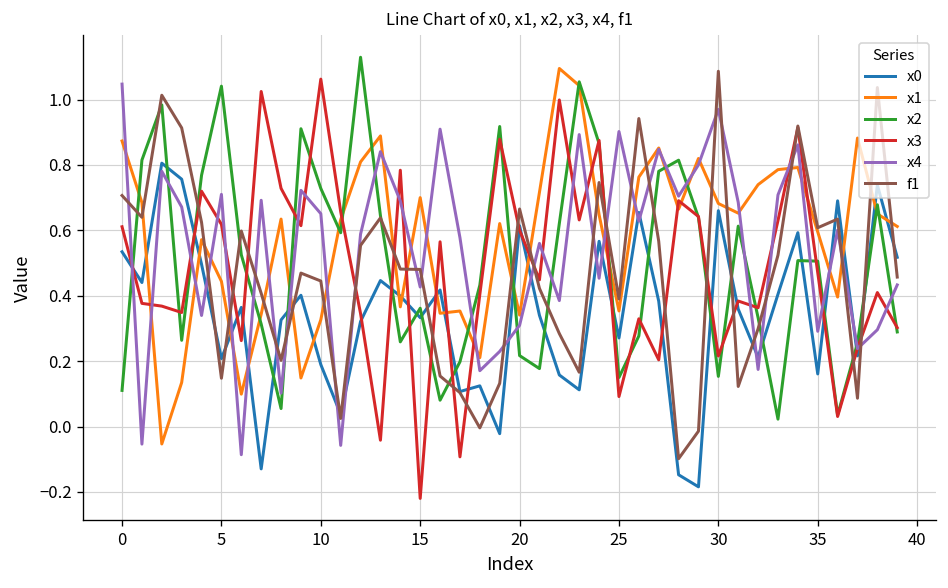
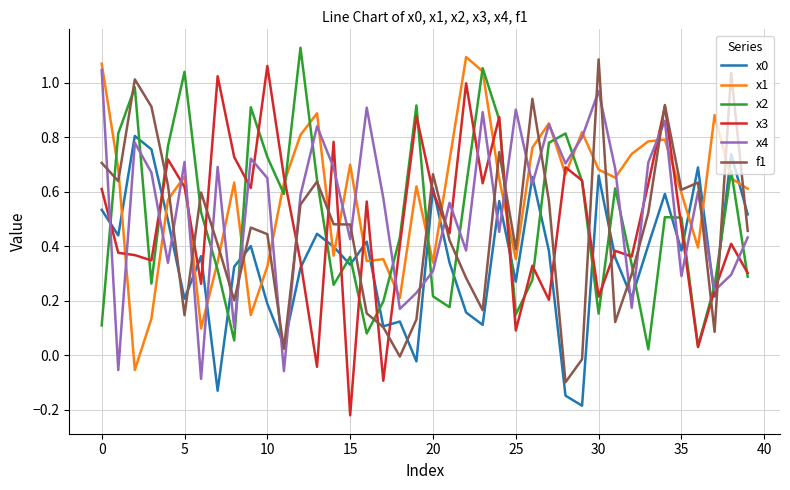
  {
    "x0": {
      "0": 0.53,
      "5": 0.21,
      "10": 0.19,
      "15": 0.33,
      "20": 0.61,
      "25": 0.27,
      "30": 0.66,
-     "35": 0.16
+     "35": 0.38
    },
    "x1": {
-     "0": 0.87,
-     "5": 0.44,
+     "0": 1.07,
+     "5": 0.66,
      "10": 0.33,
      "15": 0.70,
      "20": 0.34,
      "25": 0.35,
      "30": 0.68,
      "35": 0.60
    },
    "x2": {
      "0": 0.11,
      "5": 1.04,
      "10": 0.73,
      "15": 0.36,
      "20": 0.22,
      "25": 0.15,
      "30": 0.15,
      "35": 0.51
    },
    "x3": {
      "0": 0.61,
      "5": 0.62,
      "10": 1.06,
      "15": -0.22,
      "20": 0.60,
      "25": 0.09,
      "30": 0.22,
      "35": 0.47
    },
    "x4": {
      "0": 1.05,
      "5": 0.71,
      "10": 0.65,
      "15": 0.43,
      "20": 0.31,
      "25": 0.90,
      "30": 0.97,
      "35": 0.29
    },
    "f1": {
      "0": 0.71,
      "5": 0.15,
      "10": 0.45,
      "15": 0.48,
      "20": 0.67,
      "25": 0.39,
      "30": 1.09,
      "35": 0.61
    }
  }
